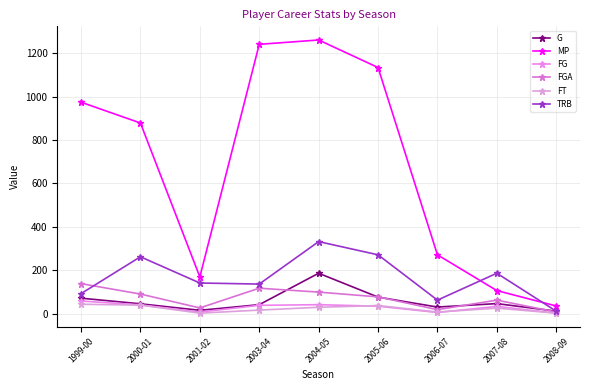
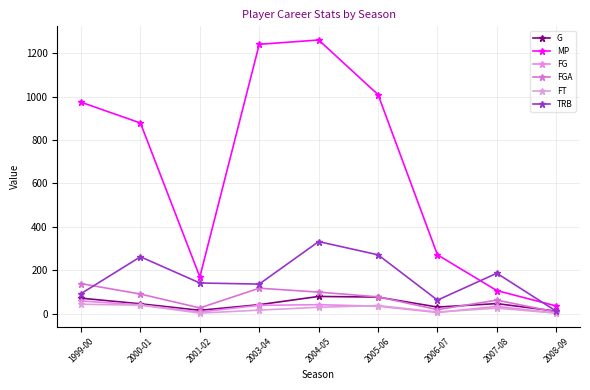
  {
    "G": {
      "1999-00": 70,
-     "2004-05": 190,
+     "2004-05": 80,
      "2006-07": 30,
      "2007-08": 50
    },
    "MP": {
      "1999-00": 980,
      "2000-01": 880,
      "2001-02": 170,
      "2003-04": 1240,
      "2004-05": 1260,
-     "2005-06": 1140,
+     "2005-06": 1010,
      "2006-07": 270,
      "2007-08": 110,
      "2008-09": 40
    },
    "TRB": {
      "1999-00": 90,
      "2000-01": 260,
      "2001-02": 140,
      "2003-04": 140,
      "2004-05": 330,
      "2005-06": 270,
      "2006-07": 60,
      "2007-08": 190
    }
  }
